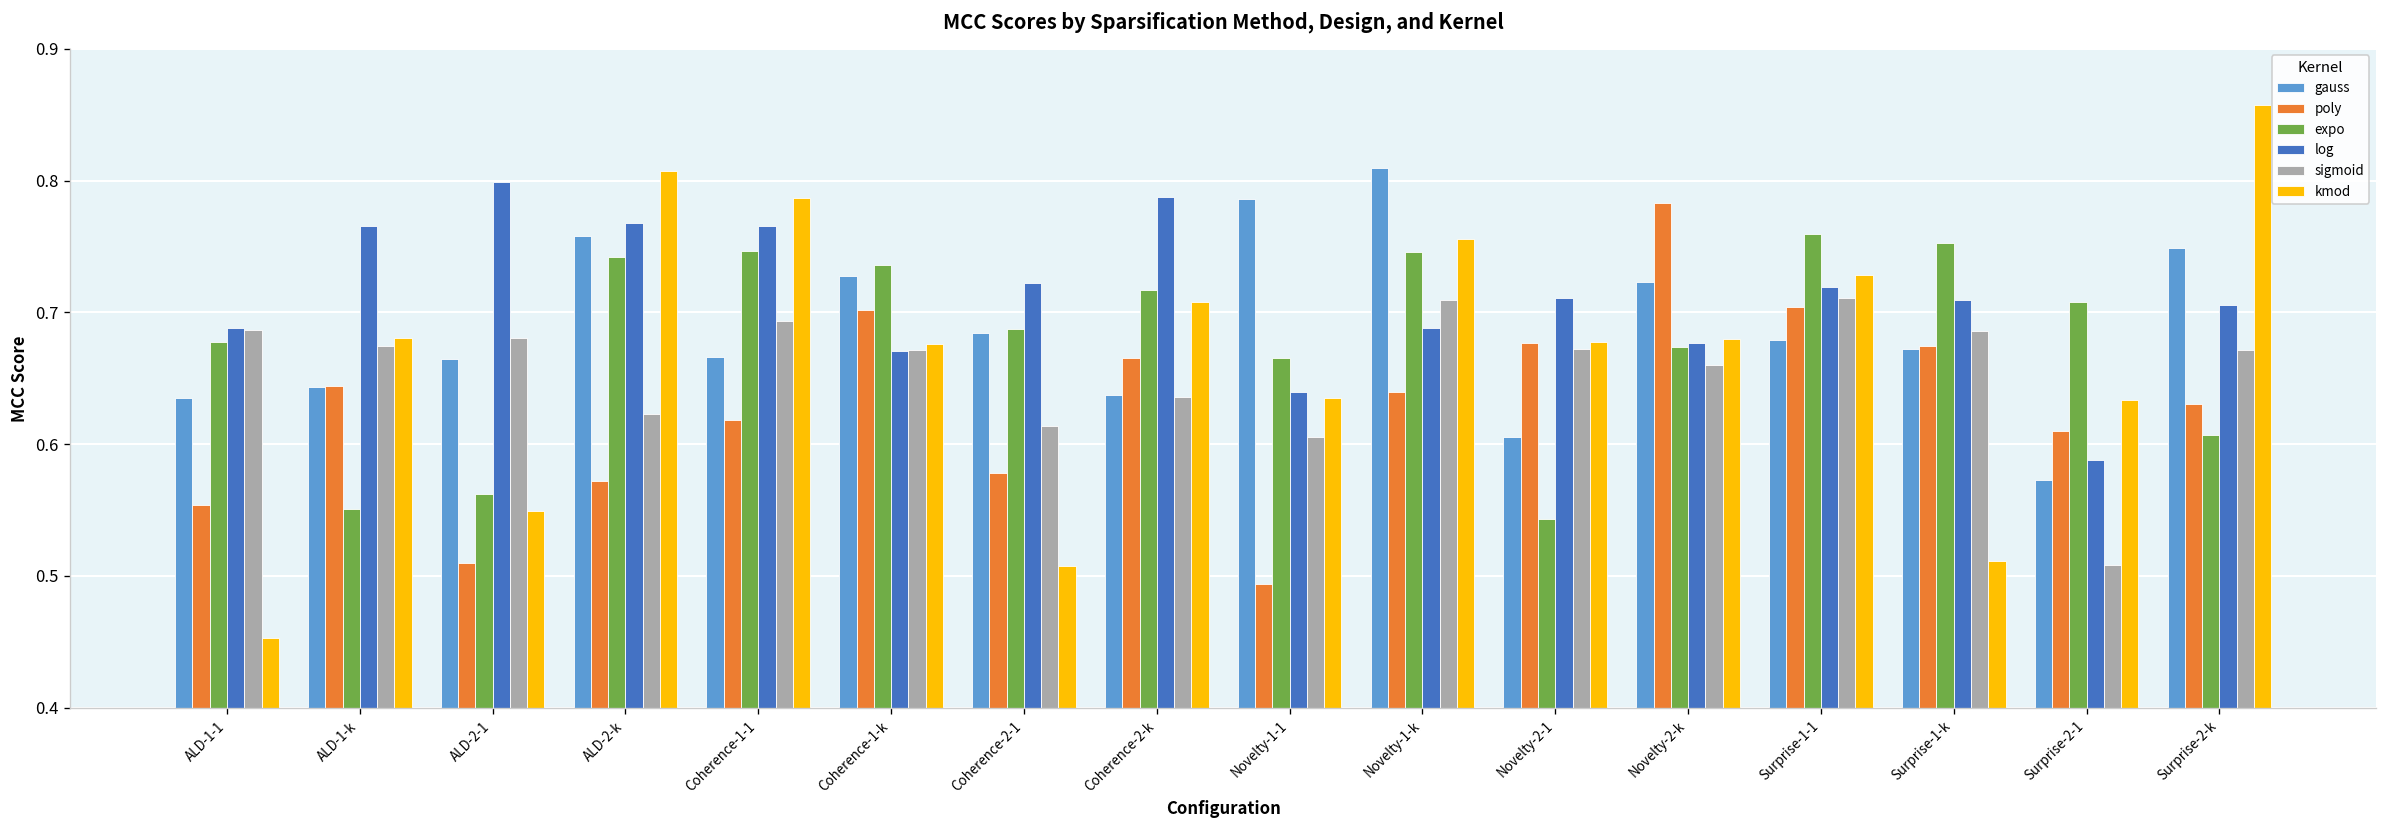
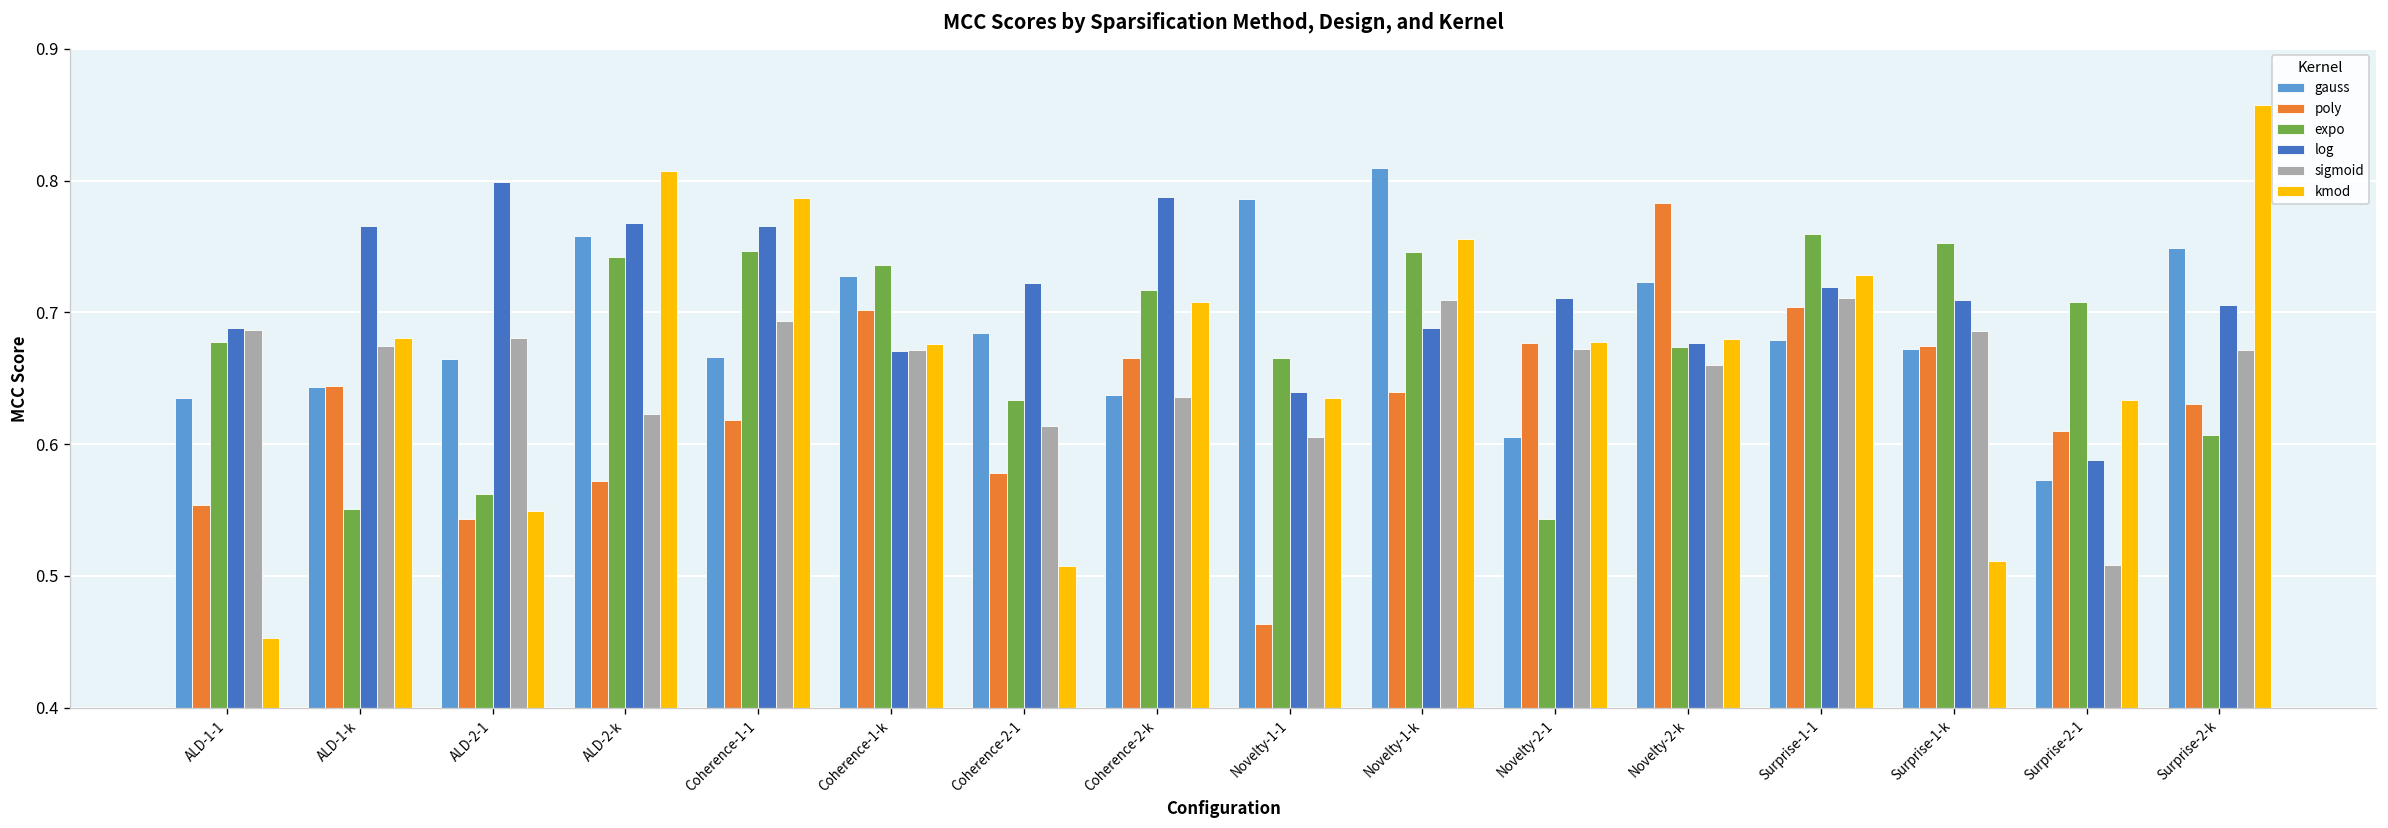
  {
    "poly": {
      "ALD-1-1": 0.554,
      "ALD-1-k": 0.644,
-     "ALD-2-1": 0.510,
+     "ALD-2-1": 0.543,
      "ALD-2-k": 0.572,
      "Coherence-1-1": 0.618,
      "Coherence-1-k": 0.702,
      "Coherence-2-1": 0.578,
      "Coherence-2-k": 0.665,
-     "Novelty-1-1": 0.494,
+     "Novelty-1-1": 0.464,
      "Novelty-1-k": 0.640,
      "Novelty-2-1": 0.677,
      "Novelty-2-k": 0.783,
      "Surprise-1-1": 0.704,
      "Surprise-1-k": 0.674,
      "Surprise-2-1": 0.610,
      "Surprise-2-k": 0.631
    },
    "expo": {
      "ALD-1-1": 0.678,
      "ALD-1-k": 0.551,
      "ALD-2-1": 0.562,
      "ALD-2-k": 0.742,
      "Coherence-1-1": 0.747,
      "Coherence-1-k": 0.736,
-     "Coherence-2-1": 0.688,
+     "Coherence-2-1": 0.633,
      "Coherence-2-k": 0.717,
      "Novelty-1-1": 0.666,
      "Novelty-1-k": 0.746,
      "Novelty-2-1": 0.543,
      "Novelty-2-k": 0.673,
      "Surprise-1-1": 0.759,
      "Surprise-1-k": 0.752,
      "Surprise-2-1": 0.708,
      "Surprise-2-k": 0.607
    },
    "sigmoid": {
      "ALD-1-1": 0.687,
      "ALD-1-k": 0.675,
      "ALD-2-1": 0.680,
      "ALD-2-k": 0.623,
      "Coherence-1-1": 0.693,
      "Coherence-1-k": 0.671,
      "Coherence-2-1": 0.614,
      "Coherence-2-k": 0.636,
      "Novelty-1-1": 0.605,
      "Novelty-1-k": 0.710,
      "Novelty-2-1": 0.672,
      "Novelty-2-k": 0.660,
      "Surprise-1-1": 0.711,
      "Surprise-1-k": 0.686,
      "Surprise-2-1": 0.509,
      "Surprise-2-k": 0.671
    },
    "kmod": {
      "ALD-1-1": 0.453,
      "ALD-1-k": 0.681,
      "ALD-2-1": 0.549,
      "ALD-2-k": 0.807,
      "Coherence-1-1": 0.787,
      "Coherence-1-k": 0.676,
      "Coherence-2-1": 0.508,
      "Coherence-2-k": 0.708,
      "Novelty-1-1": 0.635,
      "Novelty-1-k": 0.756,
      "Novelty-2-1": 0.678,
      "Novelty-2-k": 0.680,
      "Surprise-1-1": 0.728,
      "Surprise-1-k": 0.511,
      "Surprise-2-1": 0.633,
      "Surprise-2-k": 0.857
    }
  }
